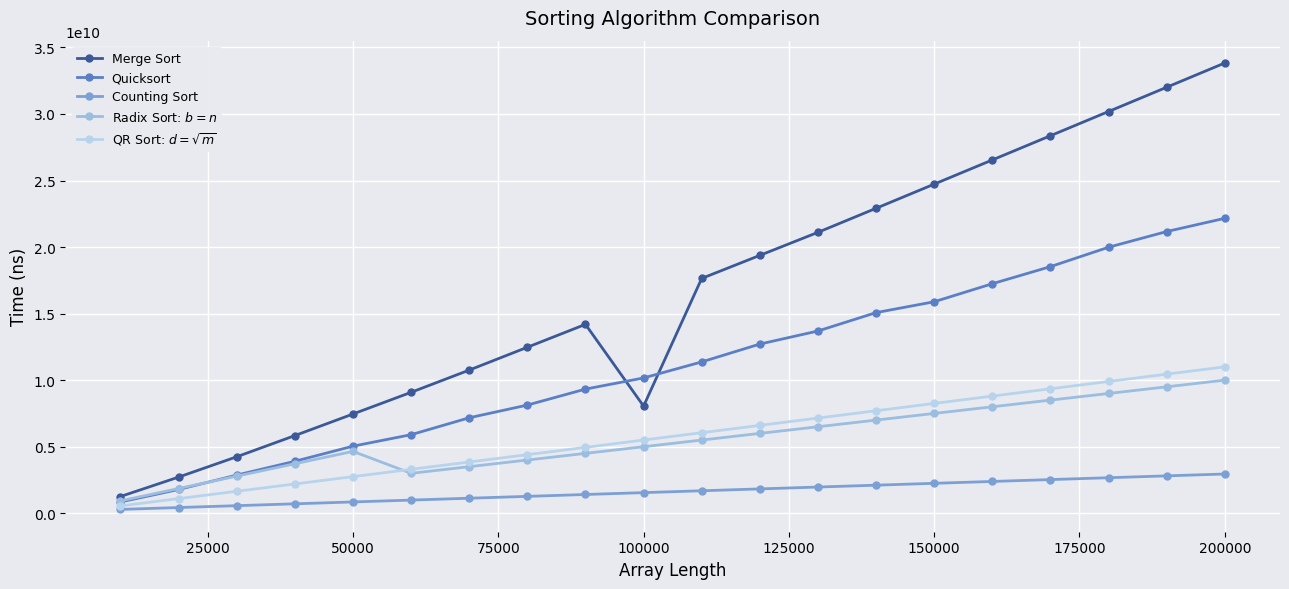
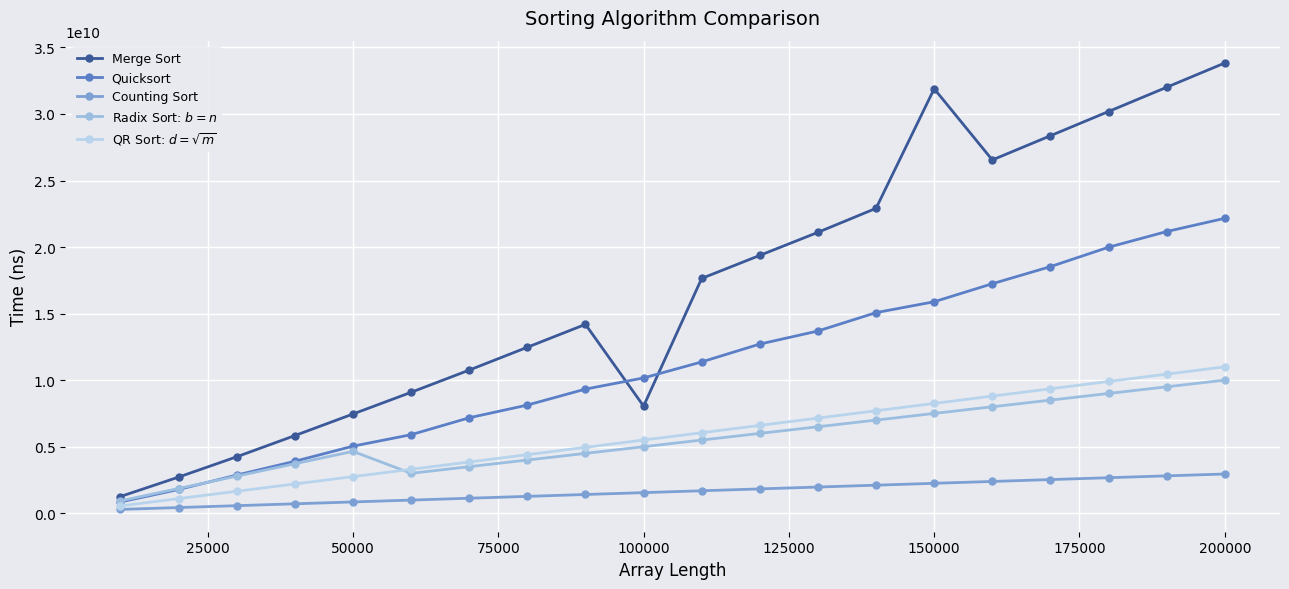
  {
    "Merge Sort": {
      "50000": 7500000000,
      "100000": 8100000000,
-     "150000": 24700000000,
+     "150000": 31900000000,
      "200000": 33800000000
    }
  }
